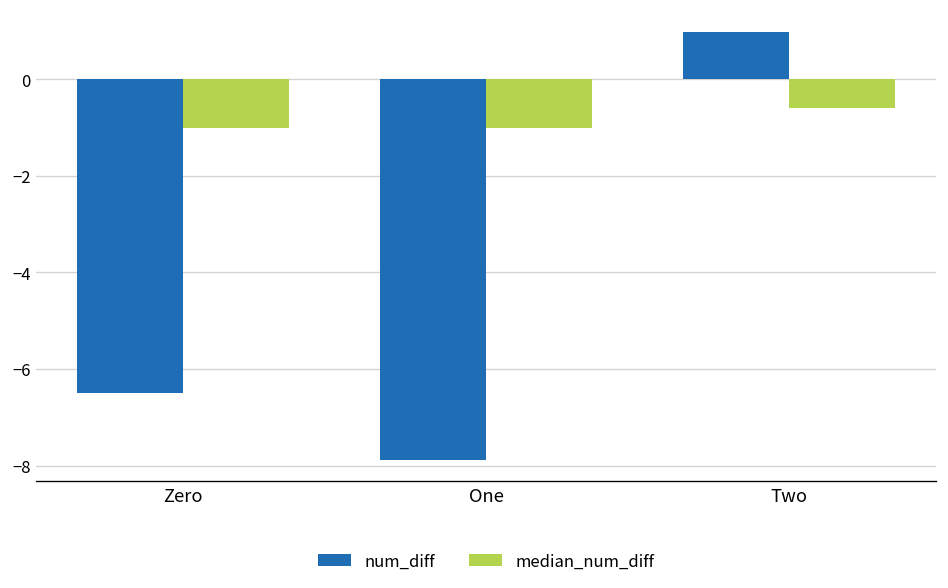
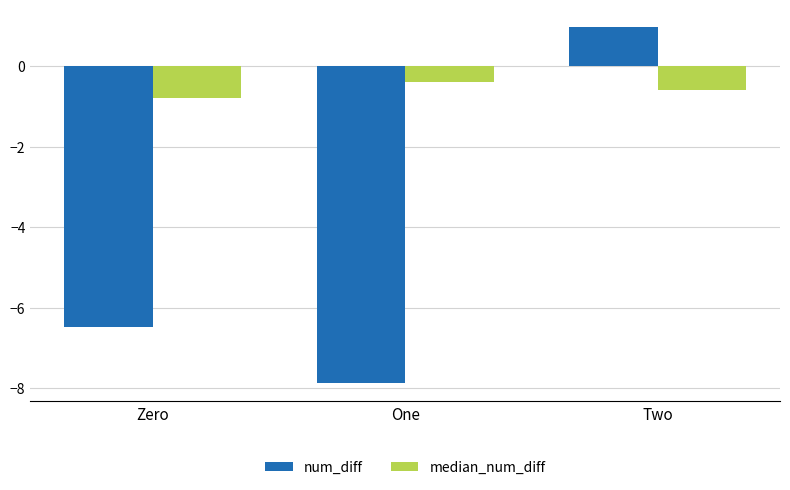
  {
    "num_diff": {
      "Zero": -6.5,
      "One": -7.9,
      "Two": 1.0
    },
    "median_num_diff": {
-     "Zero": -1.0,
-     "One": -1.0,
+     "Zero": -0.8,
+     "One": -0.4,
      "Two": -0.6
    }
  }
